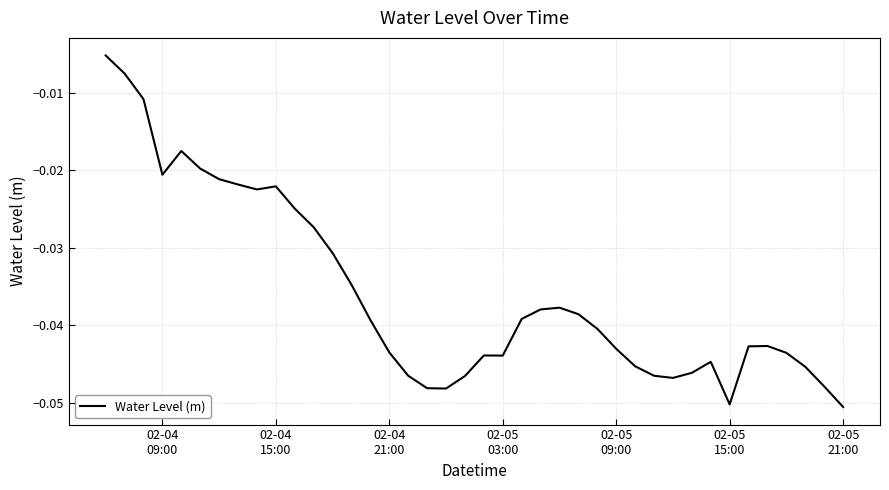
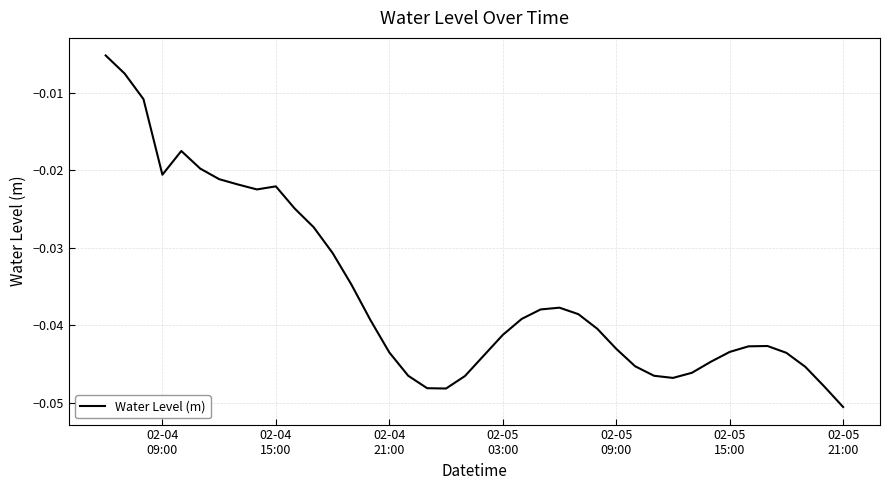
  {
    "02-04 09:00": -0.021,
    "02-04 15:00": -0.022,
    "02-04 21:00": -0.044,
-   "02-05 03:00": -0.044,
+   "02-05 03:00": -0.041,
    "02-05 09:00": -0.043,
-   "02-05 15:00": -0.050,
+   "02-05 15:00": -0.043,
    "02-05 21:00": -0.051
  }
